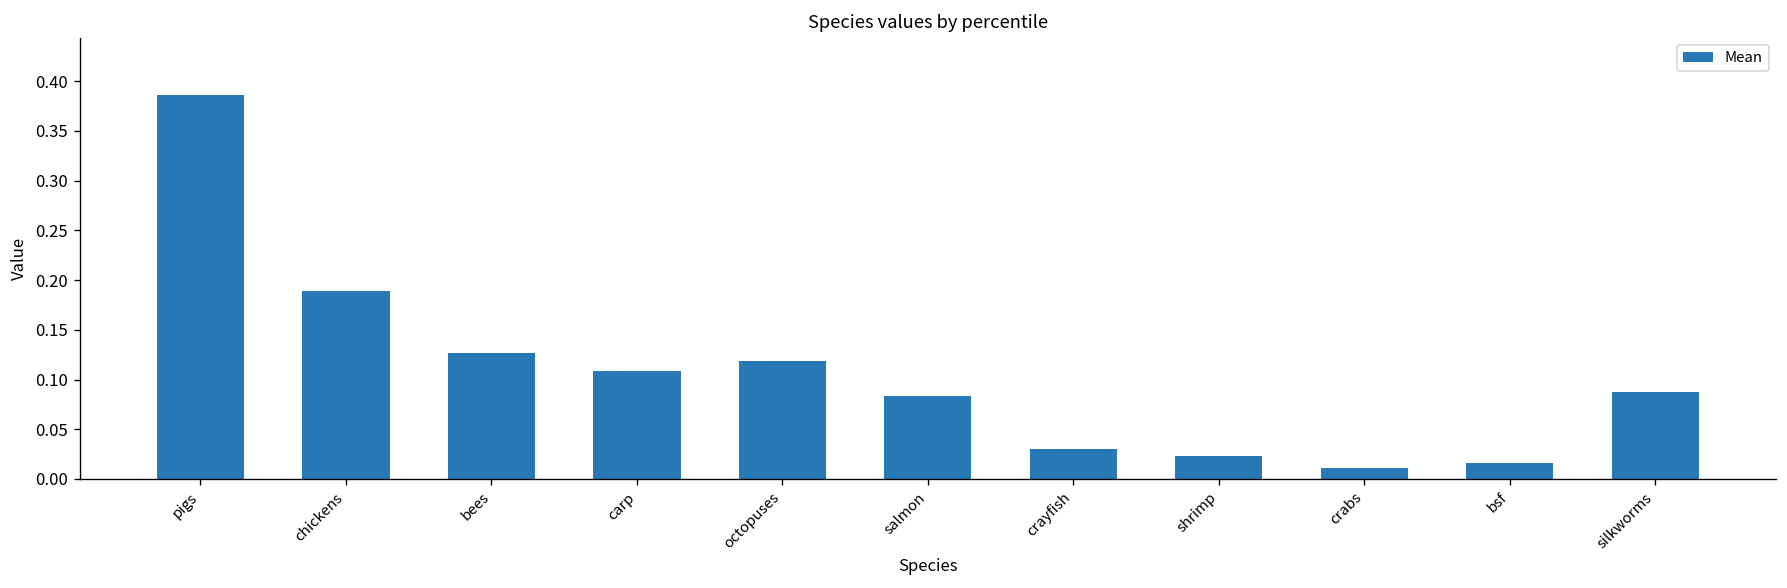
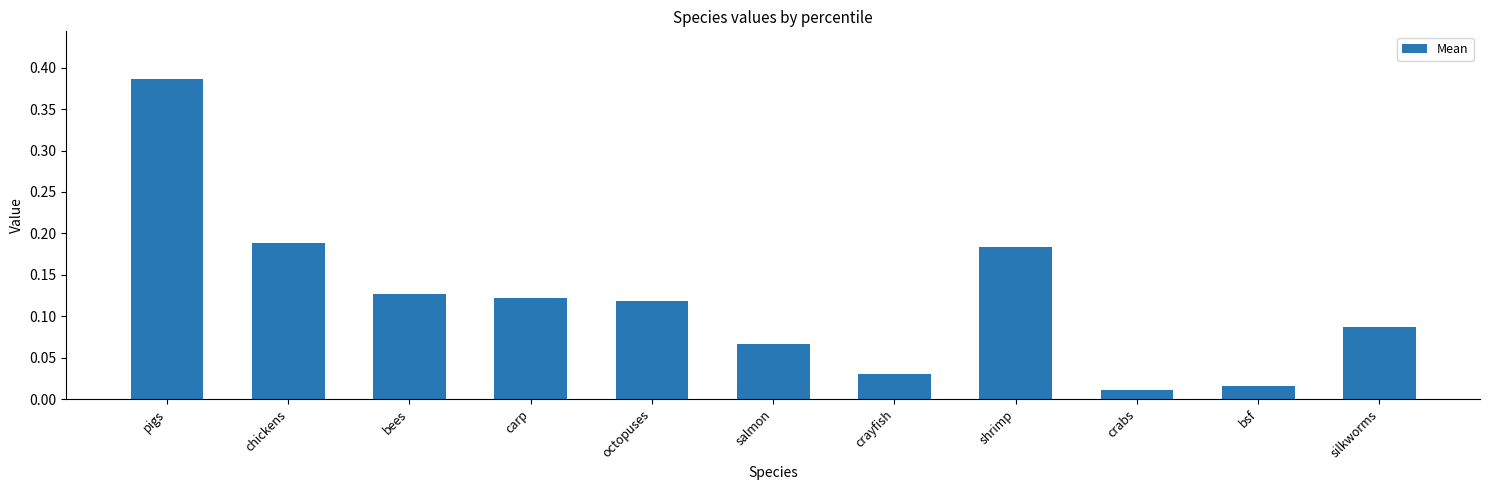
  {
    "pigs": 0.39,
    "chickens": 0.19,
    "bees": 0.13,
-   "carp": 0.11,
+   "carp": 0.12,
    "octopuses": 0.12,
-   "salmon": 0.08,
+   "salmon": 0.07,
    "crayfish": 0.03,
-   "shrimp": 0.02,
+   "shrimp": 0.18,
    "crabs": 0.01,
    "bsf": 0.02,
    "silkworms": 0.09
  }
